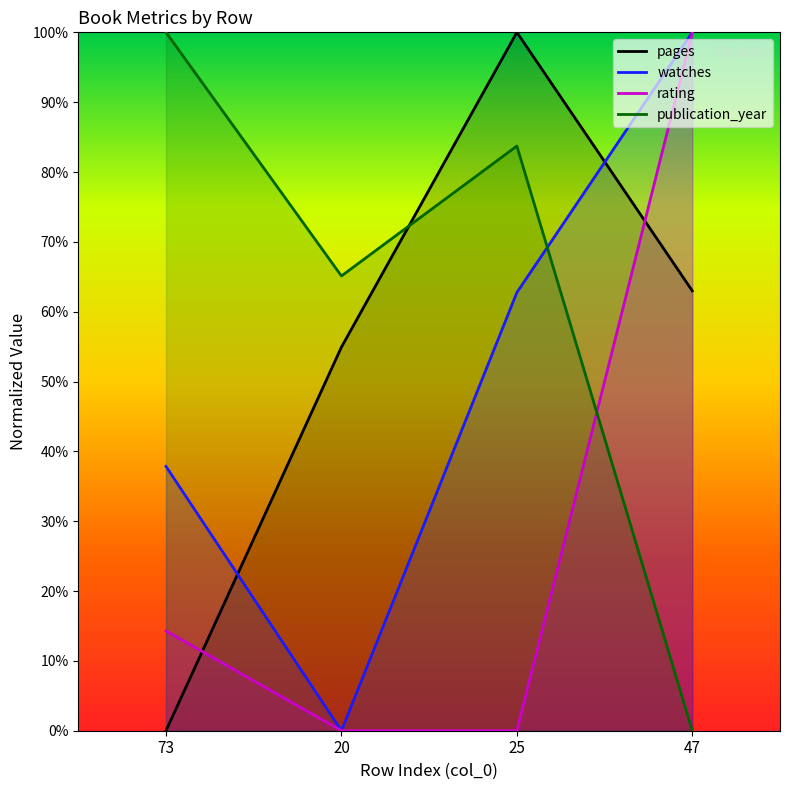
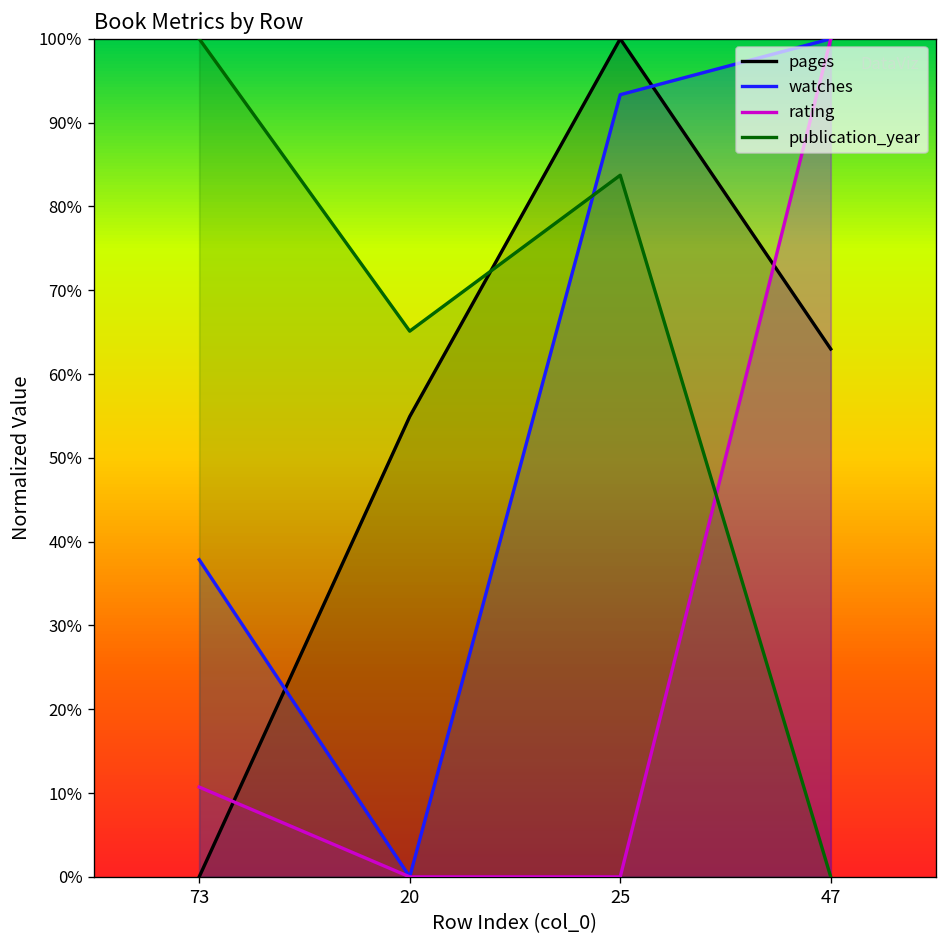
  {
    "pages": {
      "73": "0%",
      "20": "55%",
      "25": "100%",
      "47": "63%"
    },
    "watches": {
      "73": "38%",
-     "25": "63%"
+     "25": "93%"
    },
    "rating": {
-     "73": "14%",
+     "73": "11%",
      "25": "0%"
    },
    "publication_year": {
      "73": "100%",
      "20": "65%",
      "25": "84%",
      "47": "0%"
    }
  }
